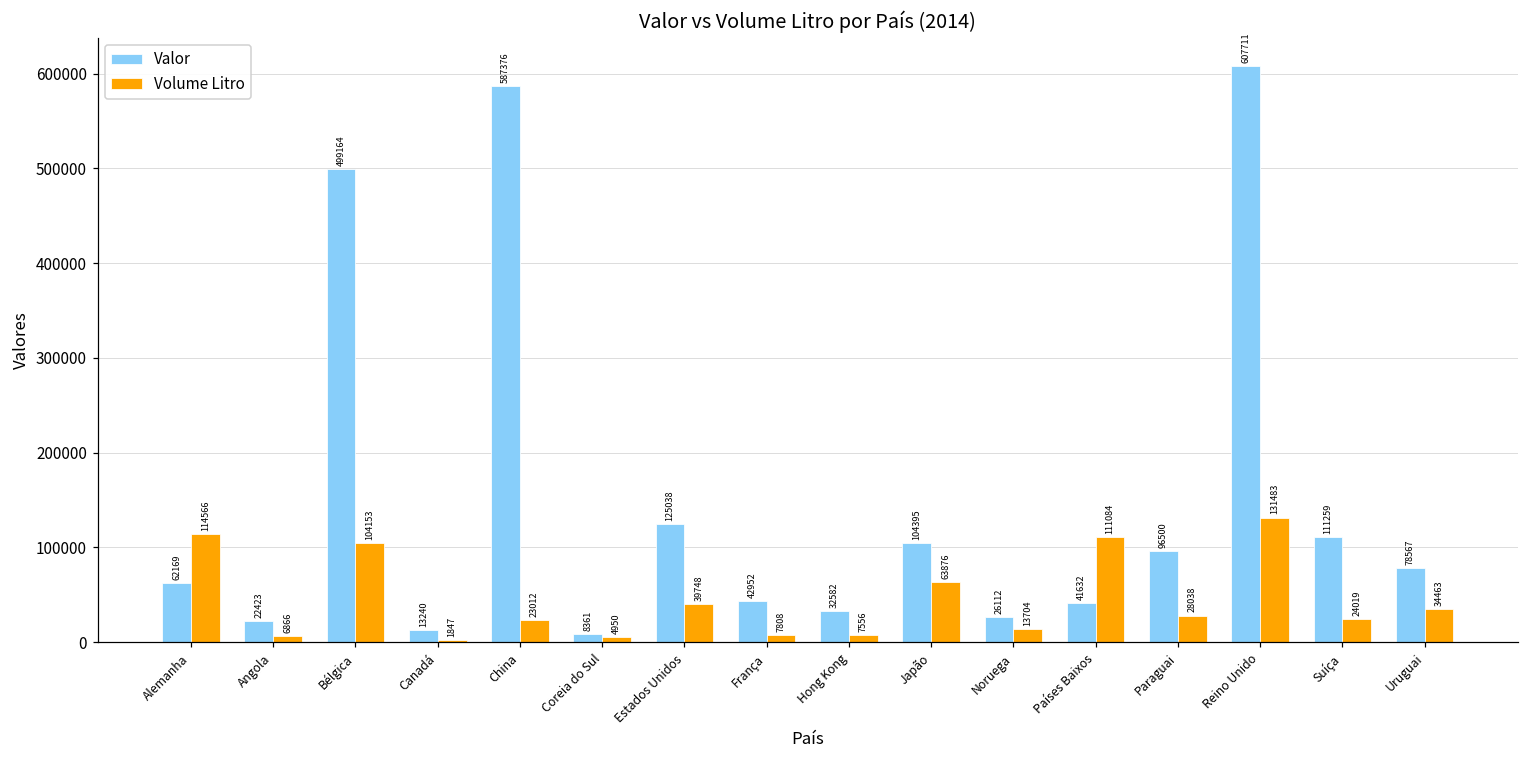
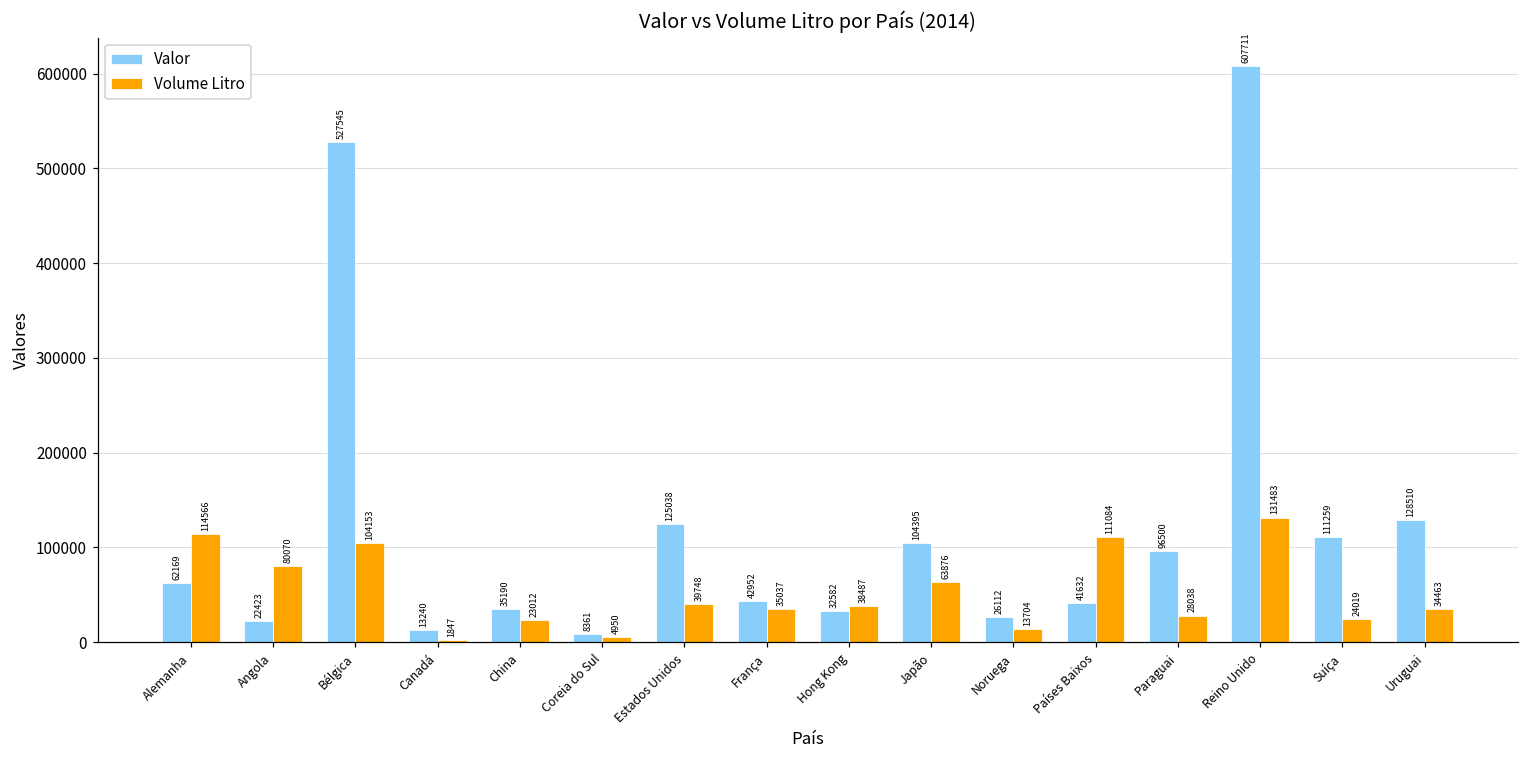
  {
    "Valor": {
      "Alemanha": 62169,
      "Angola": 22423,
-     "Bélgica": 499164,
+     "Bélgica": 527545,
      "Canadá": 13240,
-     "China": 587376,
+     "China": 35190,
      "Coreia do Sul": 8361,
      "Estados Unidos": 125038,
      "França": 42952,
      "Hong Kong": 32582,
      "Japão": 104395,
      "Noruega": 26112,
      "Países Baixos": 41632,
      "Paraguai": 96500,
      "Reino Unido": 607711,
      "Suíça": 111259,
-     "Uruguai": 78567
+     "Uruguai": 128510
    },
    "Volume Litro": {
      "Alemanha": 114566,
-     "Angola": 6866,
+     "Angola": 80070,
      "Bélgica": 104153,
      "Canadá": 1847,
      "China": 23012,
      "Coreia do Sul": 4950,
      "Estados Unidos": 39748,
-     "França": 7808,
-     "Hong Kong": 7556,
+     "França": 35037,
+     "Hong Kong": 38487,
      "Japão": 63876,
      "Noruega": 13704,
      "Países Baixos": 111084,
      "Paraguai": 28038,
      "Reino Unido": 131483,
      "Suíça": 24019,
      "Uruguai": 34463
    }
  }
